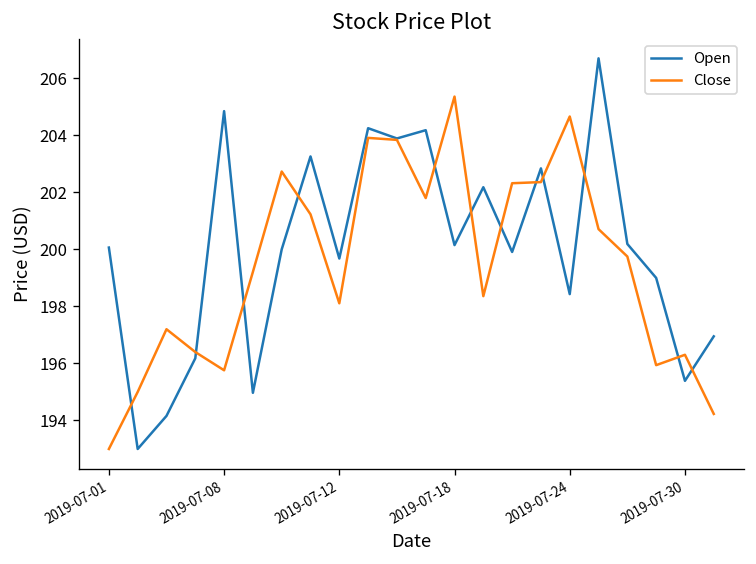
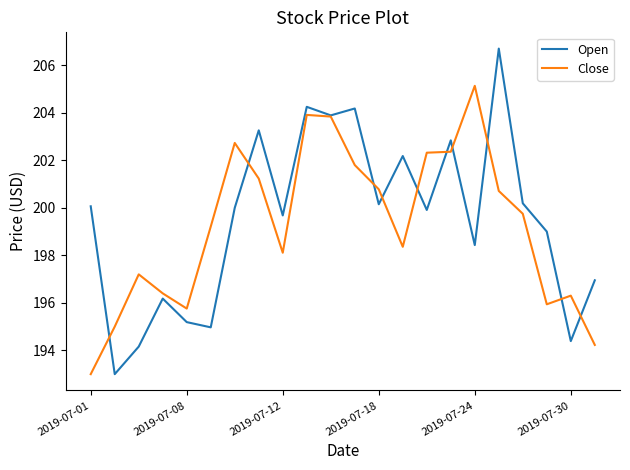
  {
    "Open": {
      "2019-07-01": 200.1,
-     "2019-07-08": 204.8,
+     "2019-07-08": 195.2,
      "2019-07-12": 199.7,
      "2019-07-18": 200.1,
      "2019-07-24": 198.4,
-     "2019-07-30": 195.4
+     "2019-07-30": 194.4
    },
    "Close": {
      "2019-07-01": 193.0,
      "2019-07-08": 195.8,
      "2019-07-12": 198.1,
-     "2019-07-18": 205.4,
-     "2019-07-24": 204.7,
+     "2019-07-18": 200.8,
+     "2019-07-24": 205.1,
      "2019-07-30": 196.3
    }
  }
